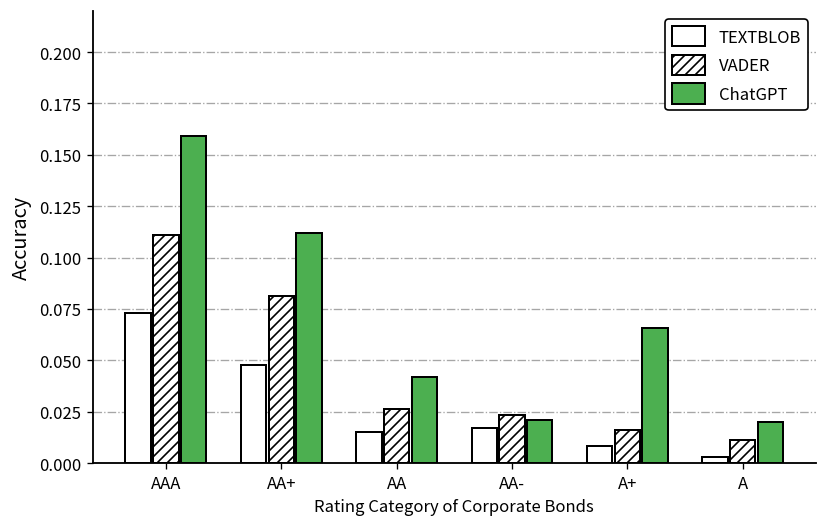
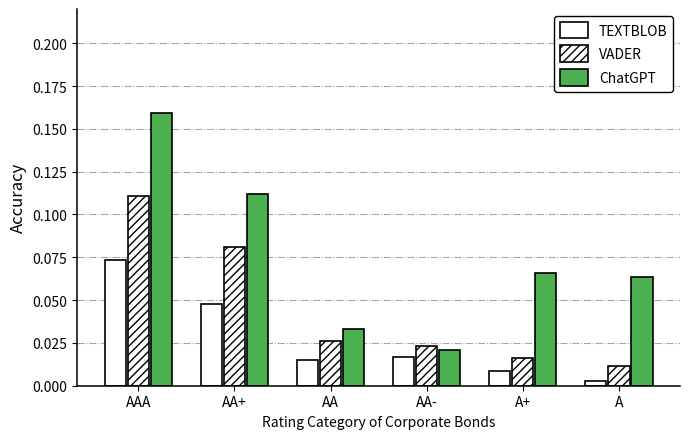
  {
    "ChatGPT": {
      "AAA": 0.159,
      "AA+": 0.112,
-     "AA": 0.042,
+     "AA": 0.033,
      "AA-": 0.021,
      "A+": 0.066,
-     "A": 0.020
+     "A": 0.063
    }
  }
